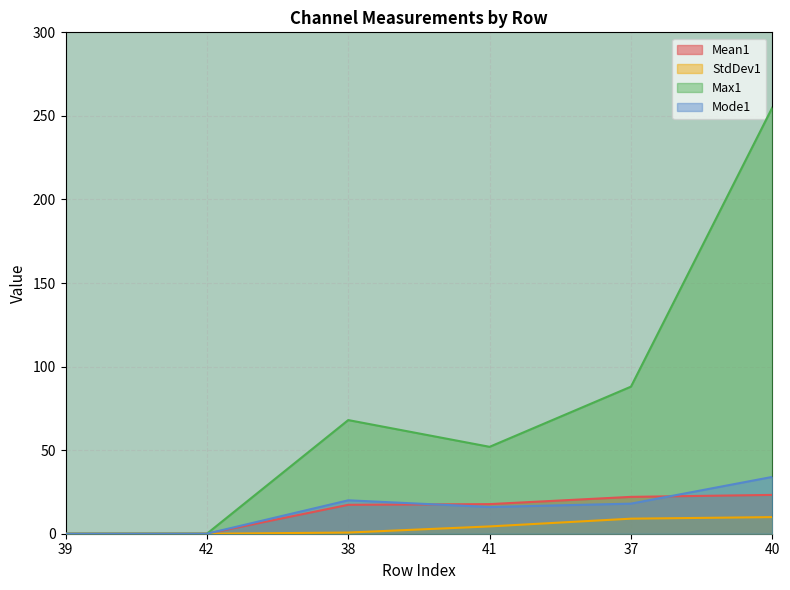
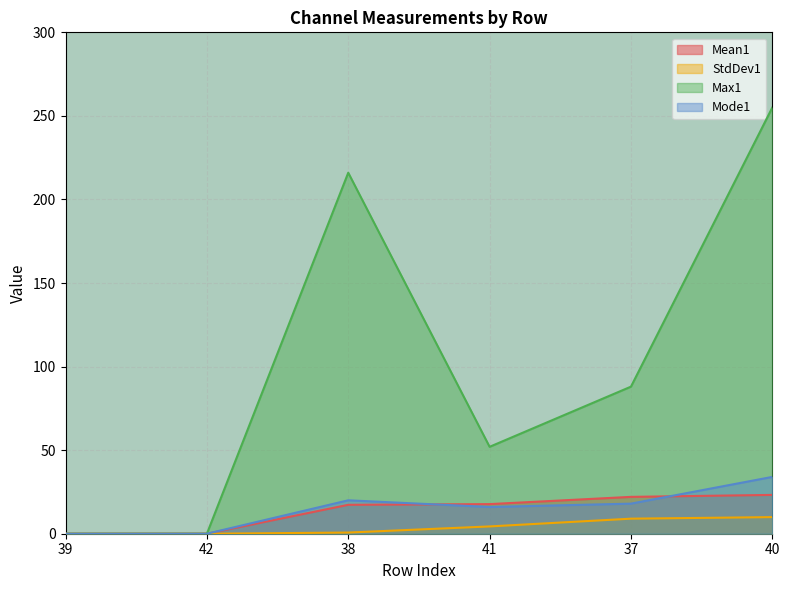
  {
    "Mean1": {
      "38": 17,
      "41": 18,
      "37": 22,
      "40": 23
    },
    "StdDev1": {
      "38": 1,
      "41": 4,
      "37": 9,
      "40": 10
    },
    "Max1": {
-     "38": 68,
+     "38": 216,
      "41": 52,
      "37": 88,
      "40": 255
    },
    "Mode1": {
      "38": 20,
      "41": 16,
      "37": 18,
      "40": 34
    }
  }
